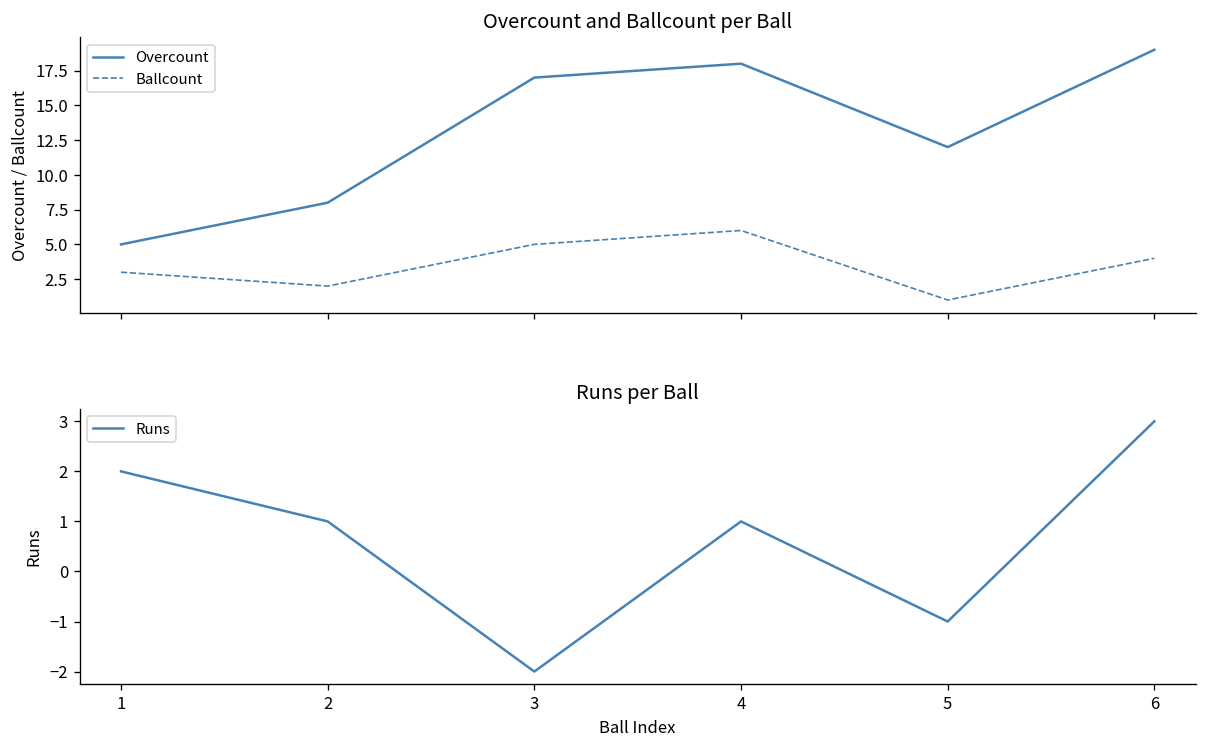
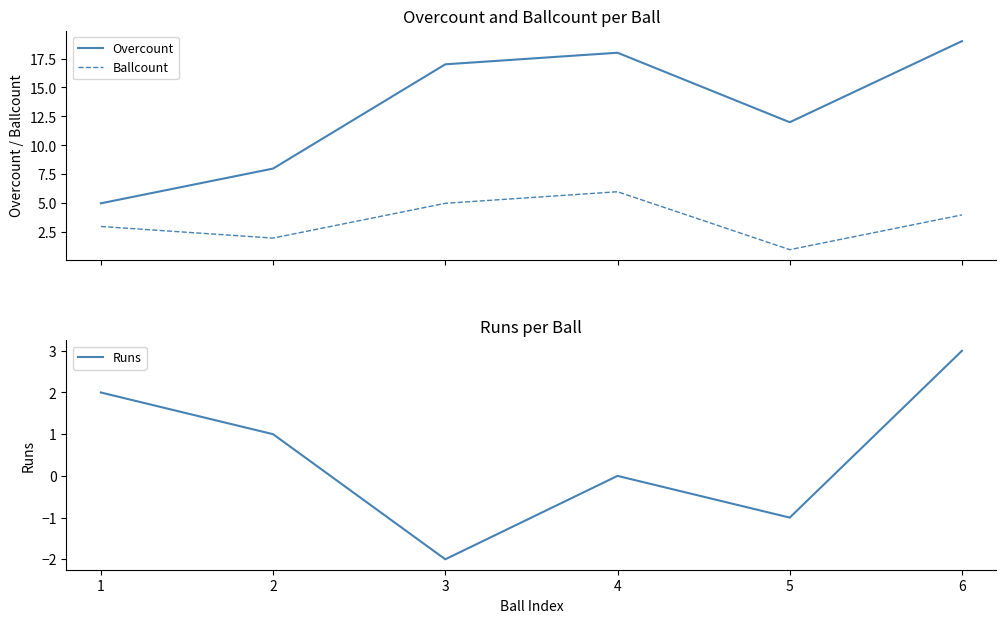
  {
    "Runs per Ball": {
      "1": 2,
      "2": 1,
      "3": -2,
-     "4": 1,
+     "4": 0,
      "5": -1,
      "6": 3
    }
  }
